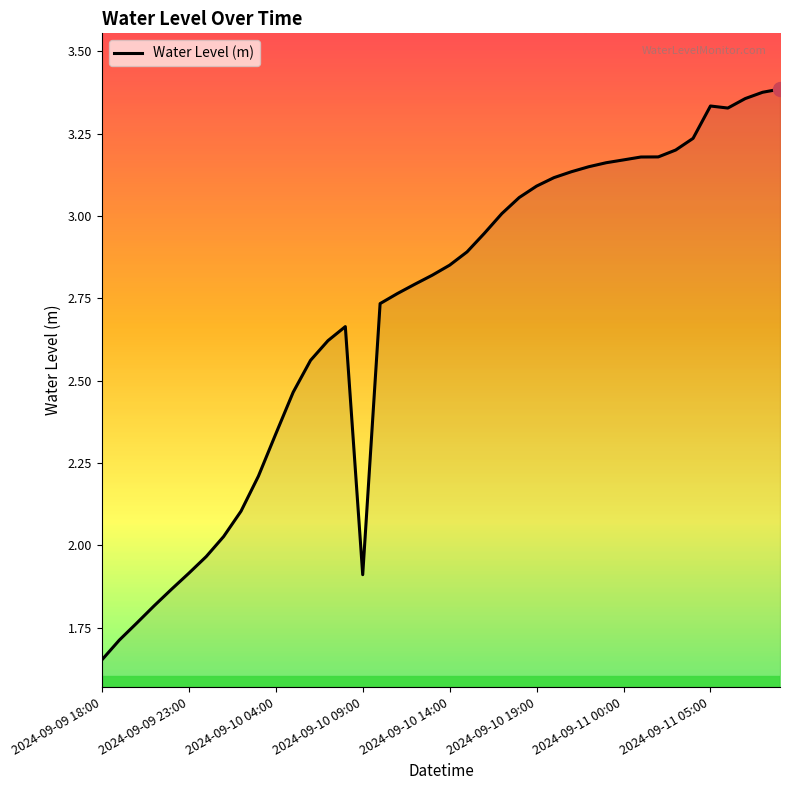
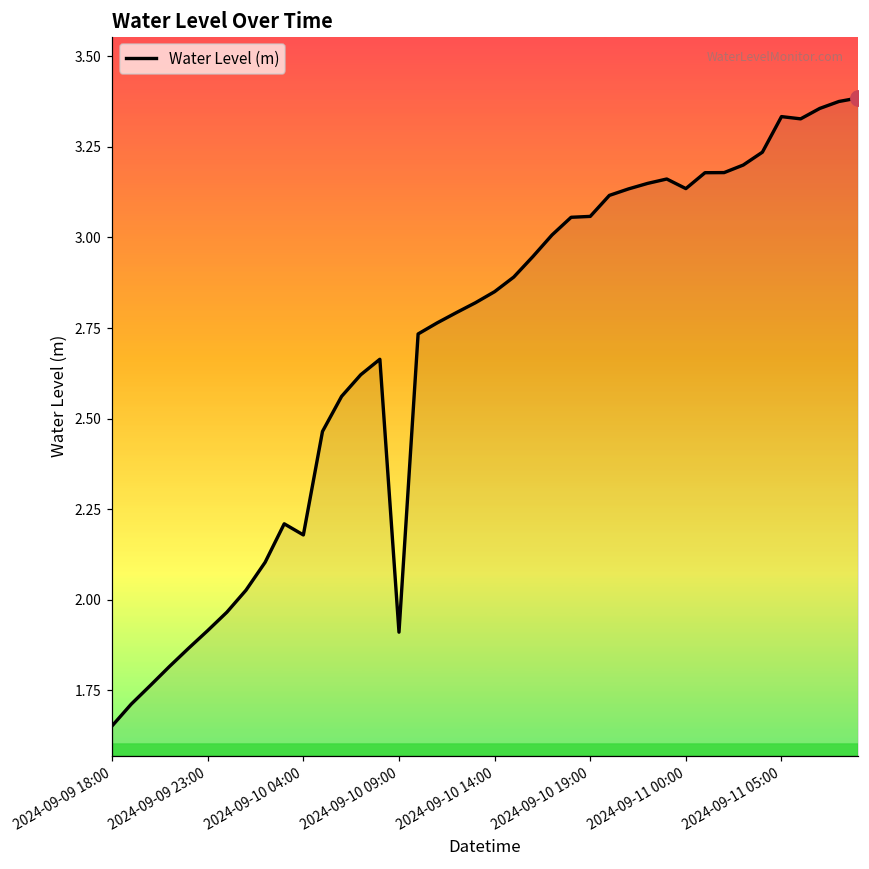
  {
    "Water Level (m)": {
      "2024-09-09 18:00": 1.65,
      "2024-09-09 23:00": 1.92,
-     "2024-09-10 04:00": 2.34,
+     "2024-09-10 04:00": 2.18,
      "2024-09-10 09:00": 1.91,
      "2024-09-10 14:00": 2.85,
-     "2024-09-10 19:00": 3.09,
-     "2024-09-11 00:00": 3.17,
+     "2024-09-10 19:00": 3.06,
+     "2024-09-11 00:00": 3.13,
      "2024-09-11 05:00": 3.33
    }
  }
